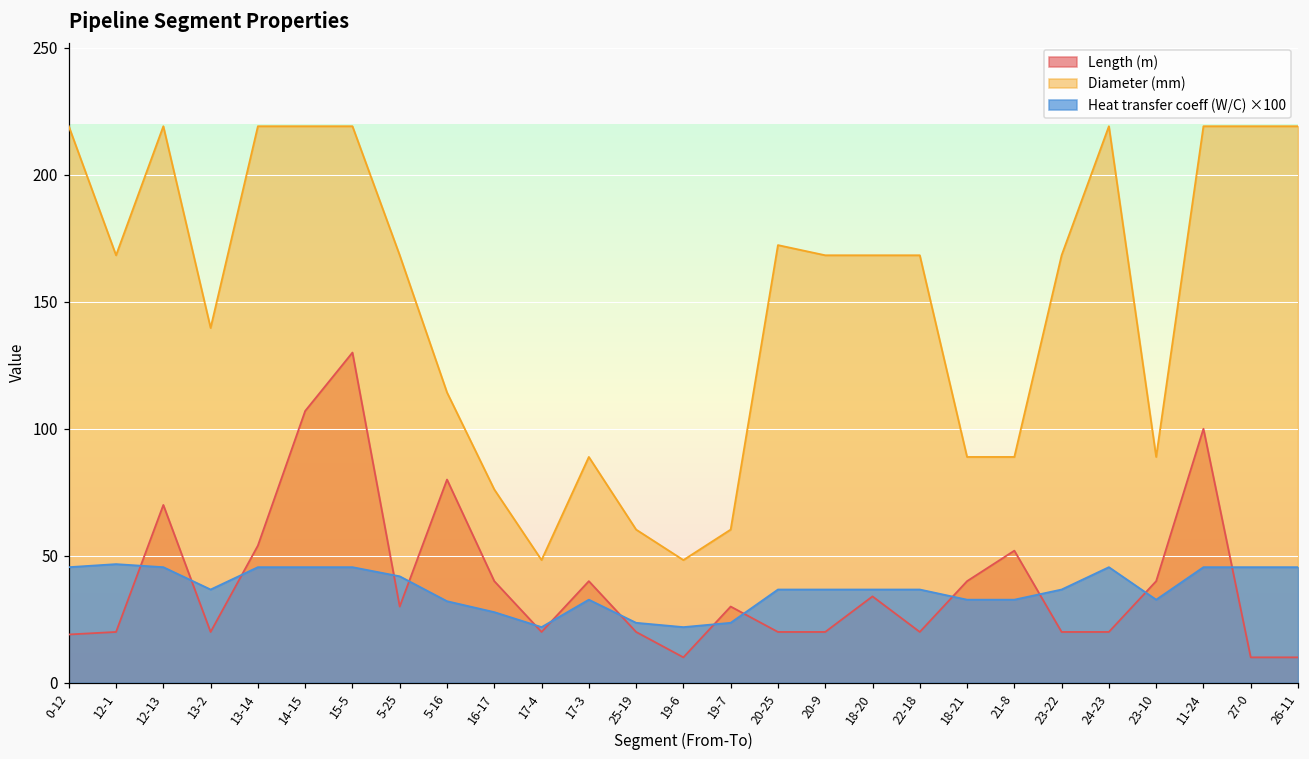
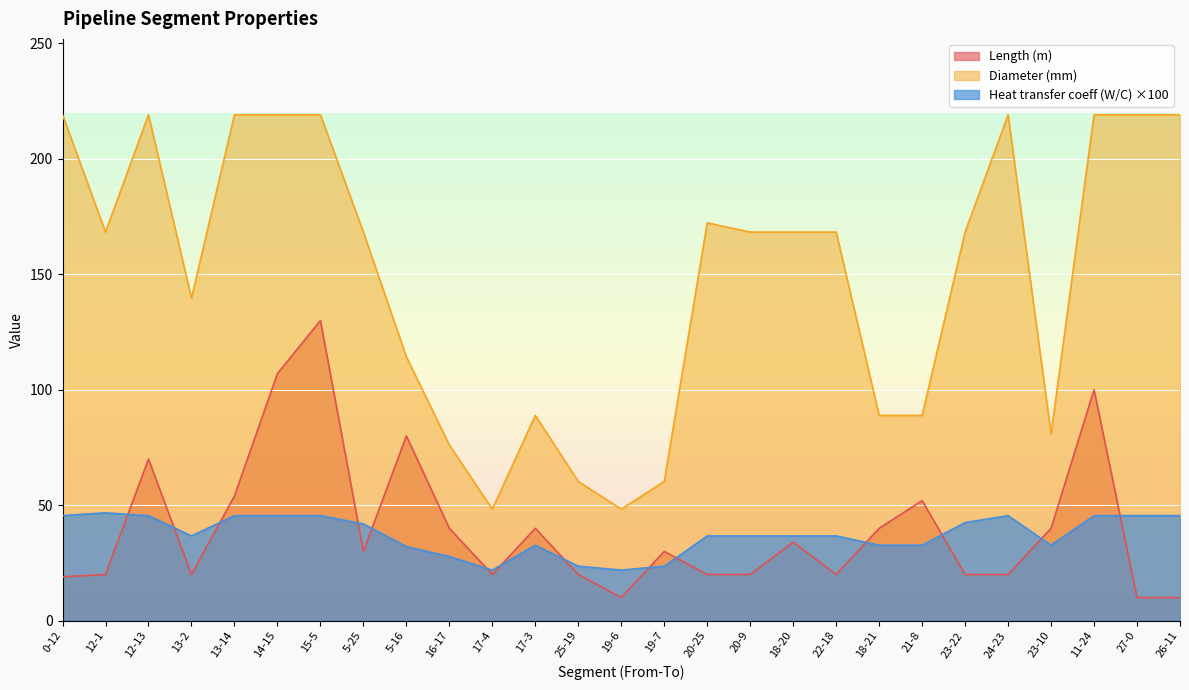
  {
    "Length (m)": {
      "0-12": 19,
      "12-1": 20,
      "12-13": 70,
      "13-2": 20,
      "13-14": 54,
      "14-15": 107,
      "15-5": 130,
      "5-25": 30,
      "5-16": 80,
      "16-17": 40,
      "17-4": 20,
      "17-3": 40,
      "25-19": 20,
      "19-6": 10,
      "19-7": 30,
      "20-25": 20,
      "20-9": 20,
      "18-20": 34,
      "22-18": 20,
      "18-21": 40,
      "21-8": 52,
      "23-22": 20,
      "24-23": 20,
      "23-10": 40,
      "11-24": 100,
      "27-0": 10,
      "26-11": 10
    },
    "Diameter (mm)": {
      "0-12": 219,
      "12-1": 168,
      "12-13": 219,
      "13-2": 140,
      "13-14": 219,
      "14-15": 219,
      "15-5": 219,
      "5-25": 168,
      "5-16": 114,
      "16-17": 76,
      "17-4": 48,
      "17-3": 89,
      "25-19": 60,
      "19-6": 48,
      "19-7": 60,
      "20-25": 172,
      "20-9": 168,
      "18-20": 168,
      "22-18": 168,
      "18-21": 89,
      "21-8": 89,
      "23-22": 168,
      "24-23": 219,
-     "23-10": 89,
+     "23-10": 81,
      "11-24": 219,
      "27-0": 219,
      "26-11": 219
    },
    "Heat transfer coeff (W/C) ×100": {
      "0-12": 46,
      "12-1": 47,
      "12-13": 46,
      "13-2": 37,
      "13-14": 46,
      "14-15": 46,
      "15-5": 46,
      "5-25": 42,
      "5-16": 32,
      "16-17": 28,
      "17-4": 22,
      "17-3": 33,
      "25-19": 24,
      "19-6": 22,
      "19-7": 24,
      "20-25": 37,
      "20-9": 37,
      "18-20": 37,
      "22-18": 37,
      "18-21": 33,
      "21-8": 33,
-     "23-22": 37,
+     "23-22": 43,
      "24-23": 46,
      "23-10": 33,
      "11-24": 46,
      "27-0": 46,
      "26-11": 46
    }
  }
